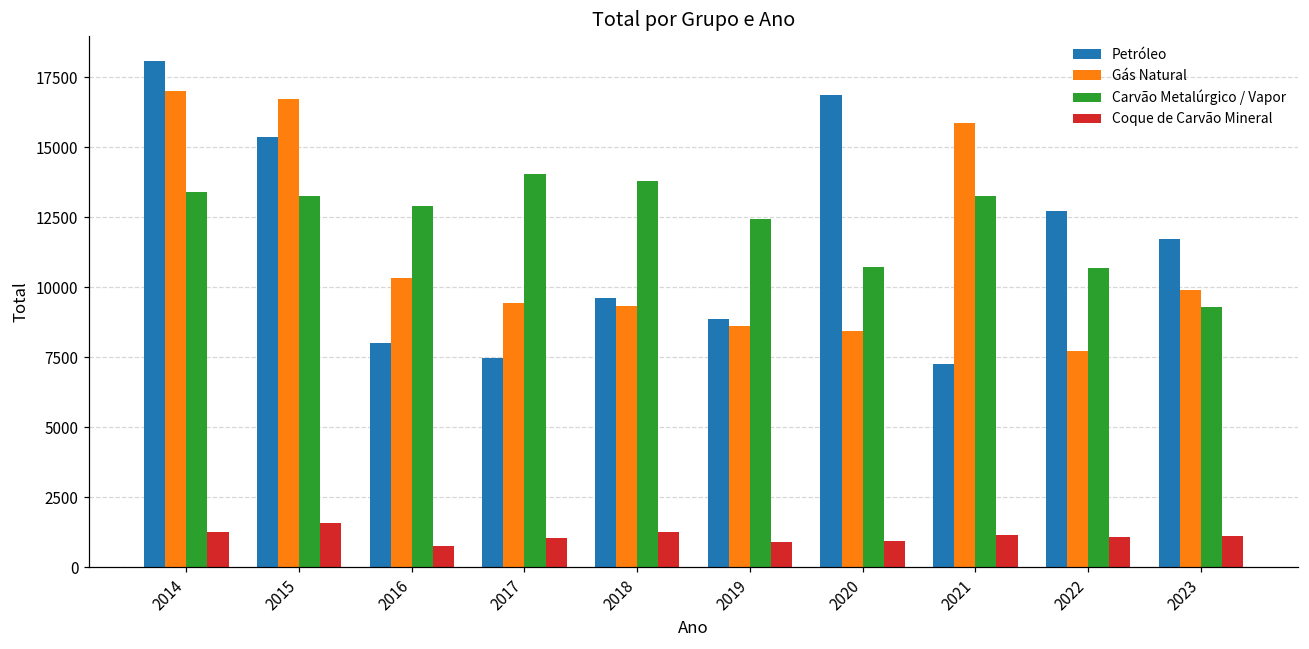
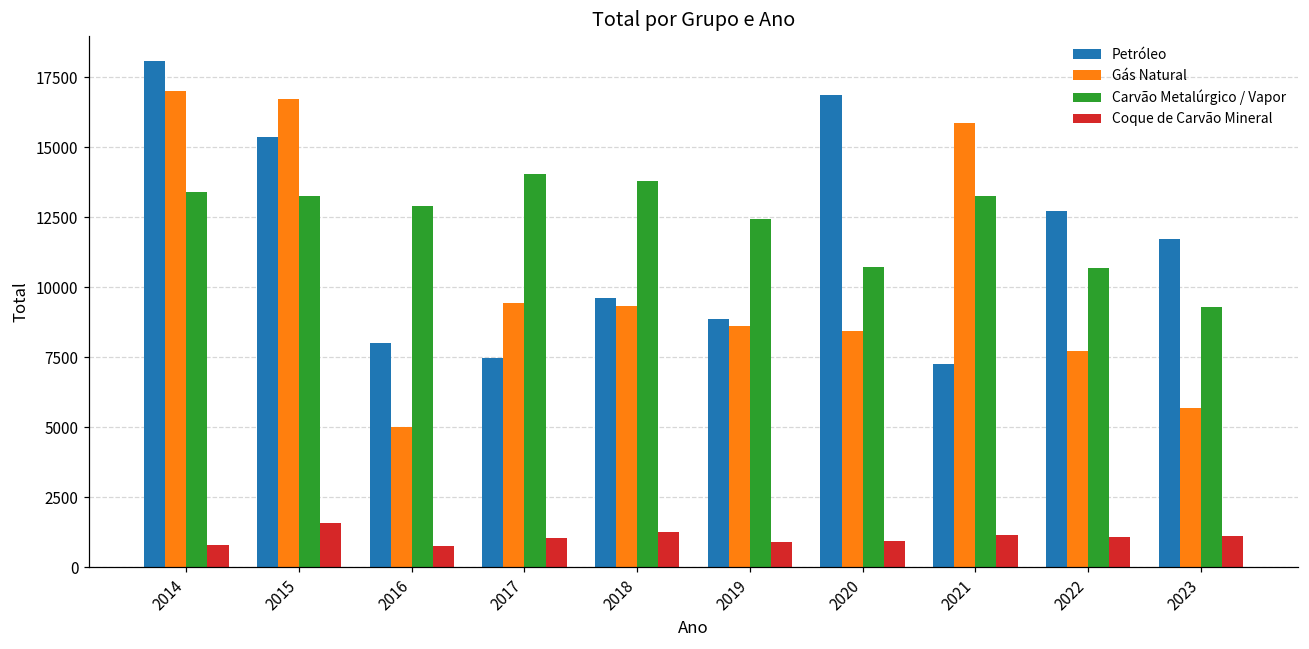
  {
    "Petróleo": {
      "2014": 18100,
      "2015": 15400,
      "2016": 8000,
      "2017": 7500,
      "2018": 9600,
      "2019": 8900,
      "2020": 16900,
      "2021": 7200,
      "2022": 12700,
      "2023": 11700
    },
    "Gás Natural": {
      "2014": 17000,
      "2015": 16700,
-     "2016": 10300,
+     "2016": 5000,
      "2017": 9400,
      "2018": 9300,
      "2019": 8600,
      "2020": 8500,
      "2021": 15900,
      "2022": 7700,
-     "2023": 9900
+     "2023": 5700
    },
    "Carvão Metalúrgico / Vapor": {
      "2014": 13400,
      "2015": 13300,
      "2016": 12900,
      "2017": 14000,
      "2018": 13800,
      "2019": 12400,
      "2020": 10700,
      "2021": 13300,
      "2022": 10700,
      "2023": 9300
    },
    "Coque de Carvão Mineral": {
-     "2014": 1300,
+     "2014": 800,
      "2015": 1600,
      "2016": 800,
      "2017": 1100,
      "2018": 1300,
      "2019": 900,
      "2020": 900,
      "2021": 1200,
      "2022": 1100,
      "2023": 1100
    }
  }
